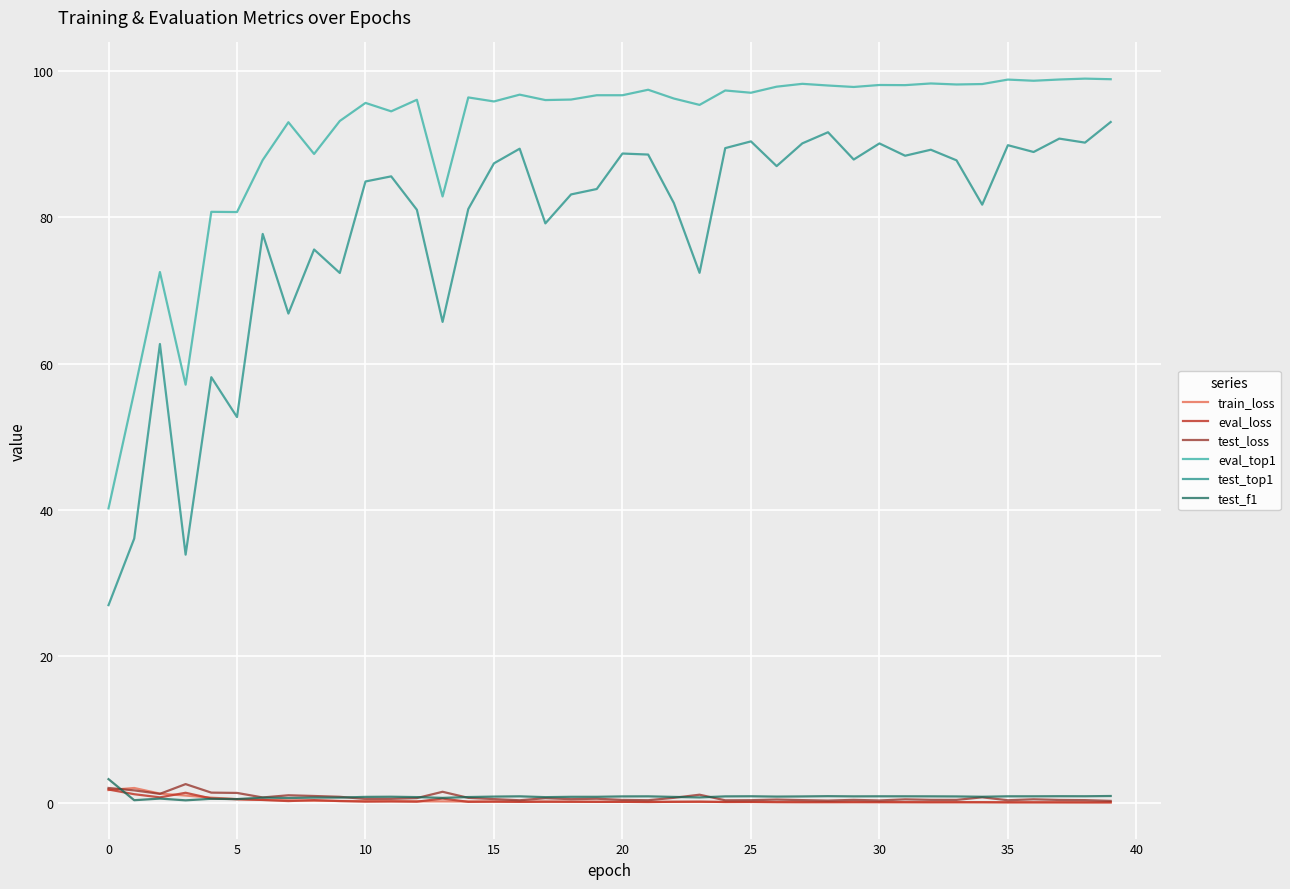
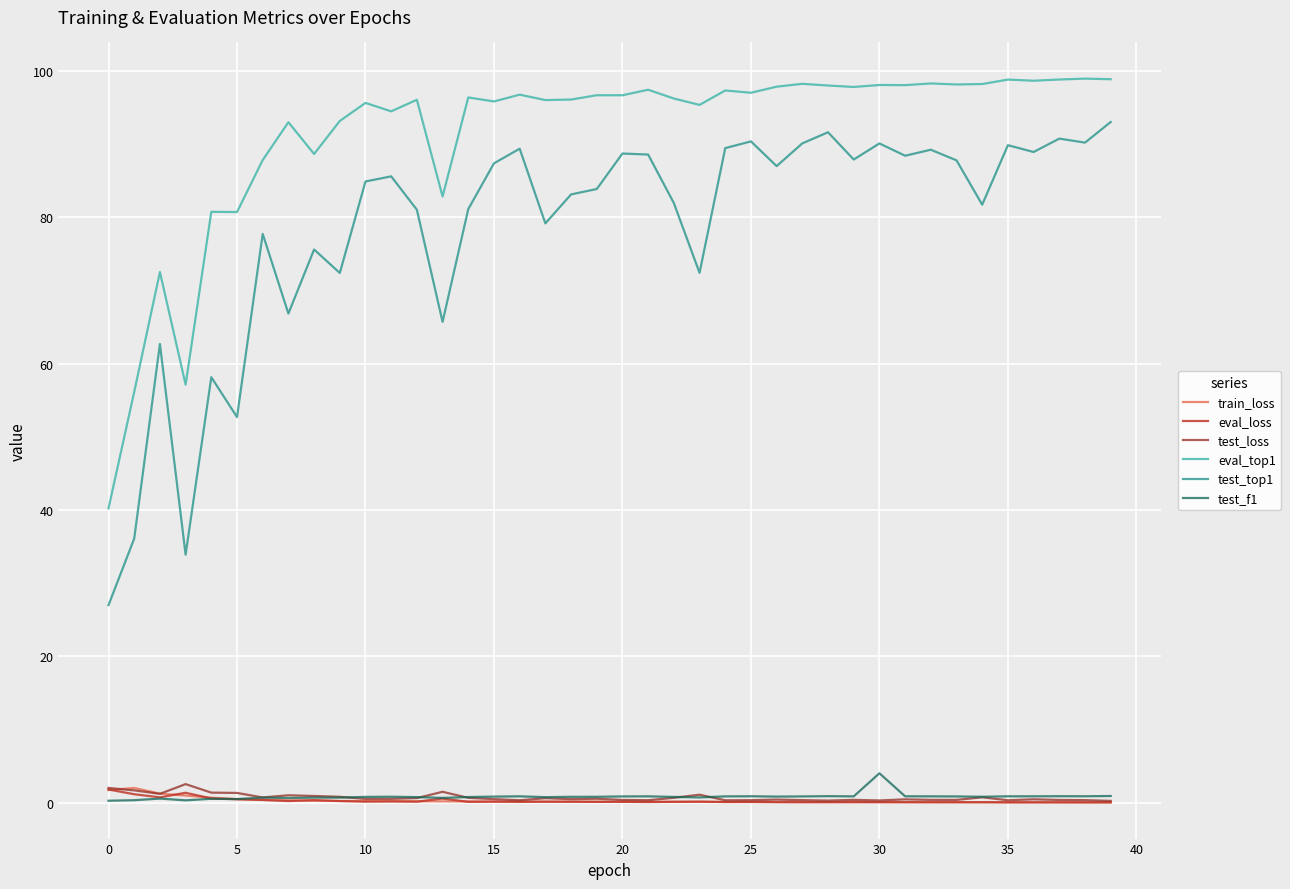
  {
    "test_f1": {
-     "0": 3,
+     "0": 0,
      "20": 1,
      "25": 1,
-     "30": 1,
+     "30": 4,
      "35": 1
    }
  }
